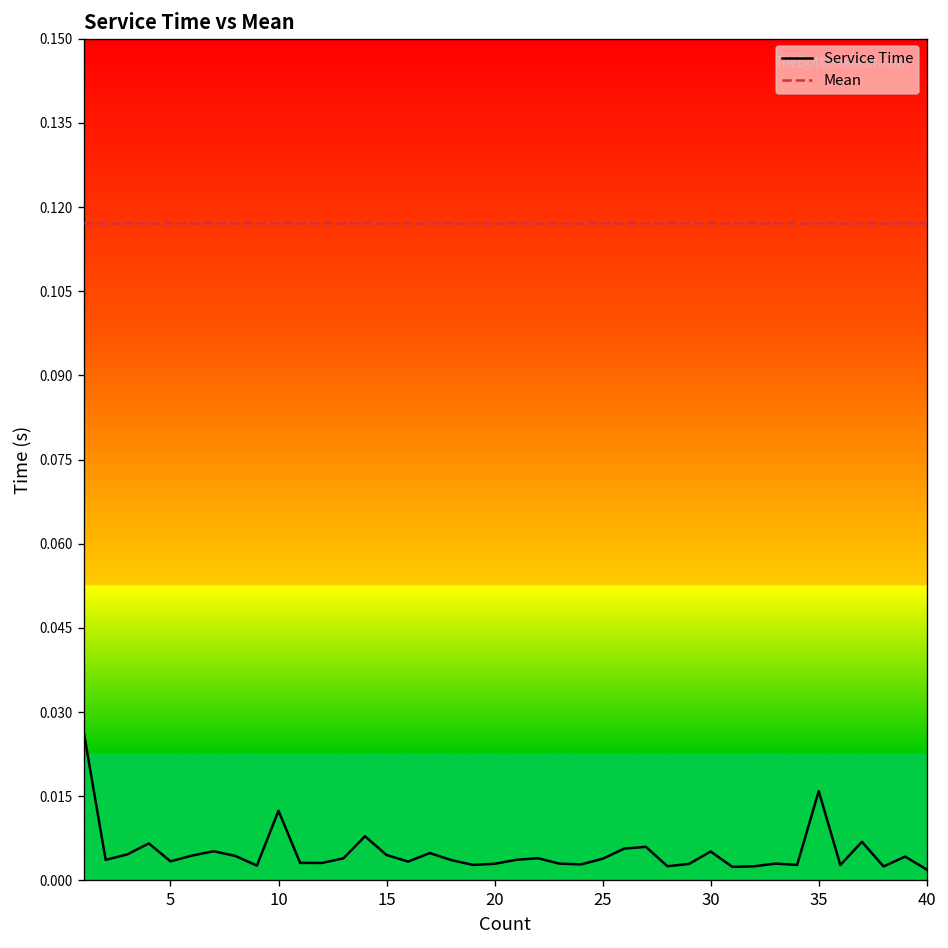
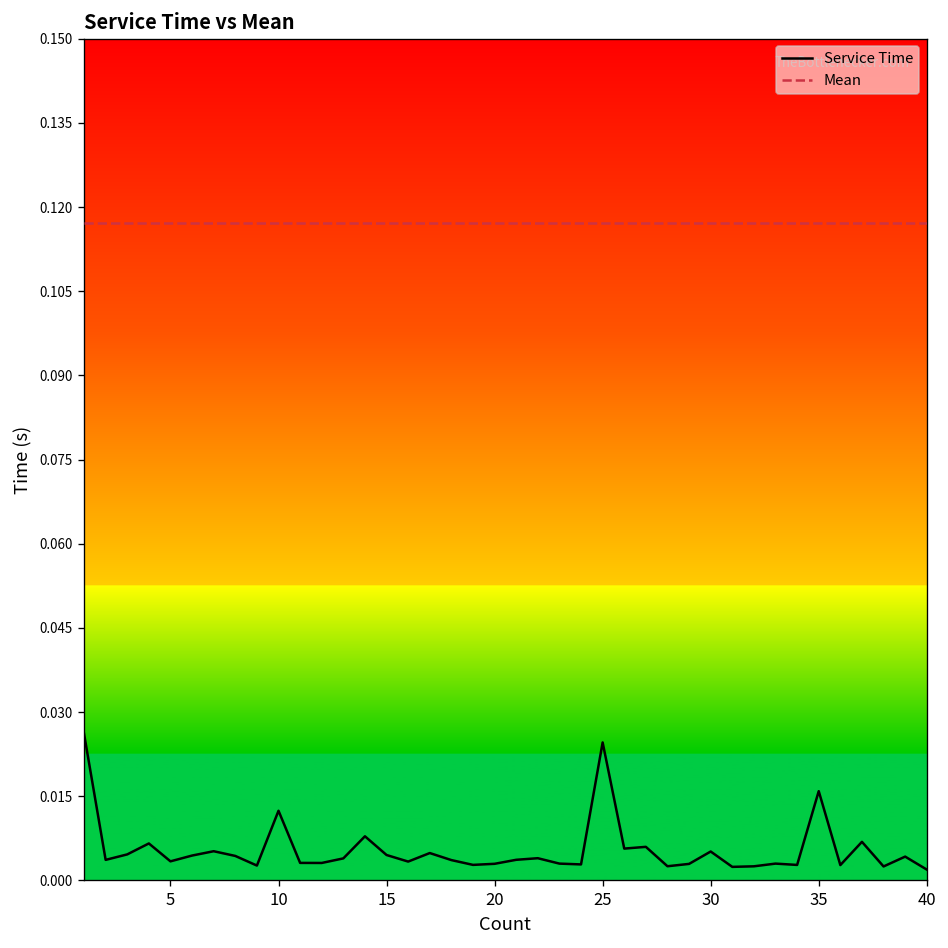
  {
    "Service Time": {
      "5": 0.003,
      "10": 0.012,
      "15": 0.005,
-     "25": 0.004,
+     "25": 0.025,
      "30": 0.005,
      "35": 0.016
    },
    "Mean": {
      "5": 0.117,
      "10": 0.117,
      "15": 0.117,
      "20": 0.117,
      "25": 0.117,
      "30": 0.117,
      "35": 0.117,
      "40": 0.117
    }
  }
